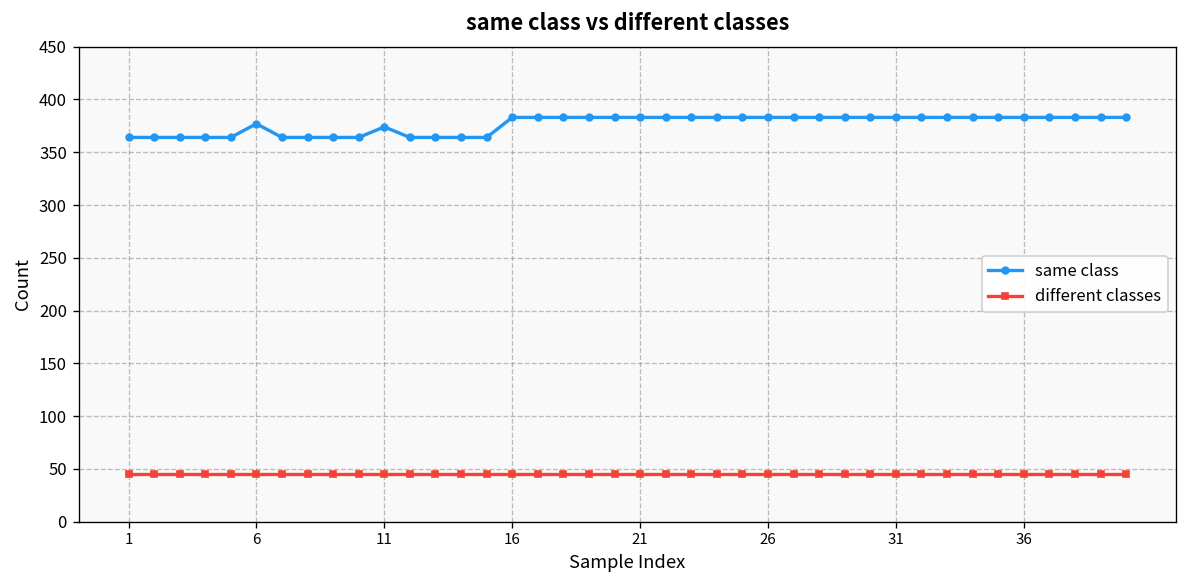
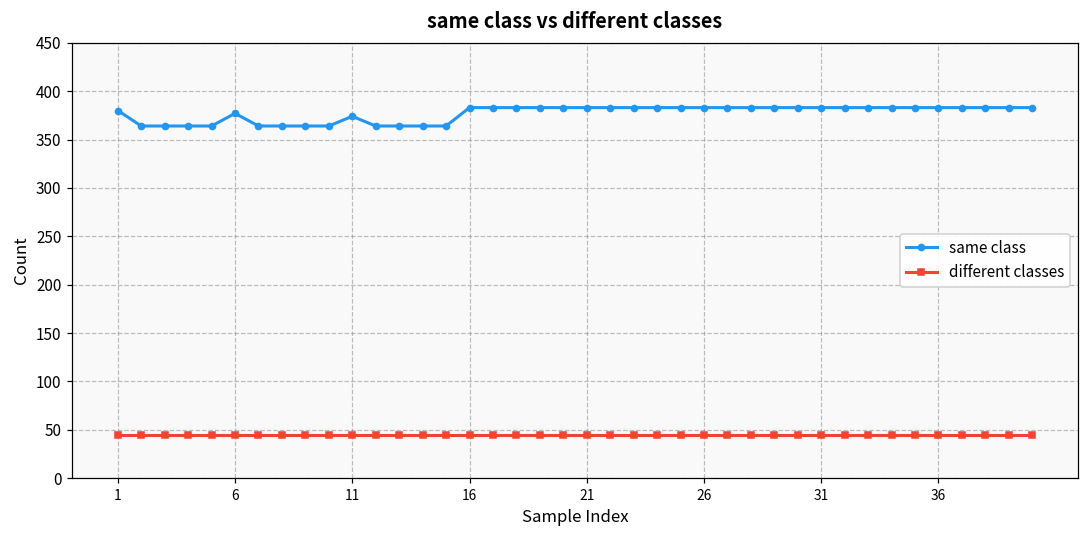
  {
    "same class": {
-     "1": 360,
+     "1": 380,
      "6": 380,
      "11": 370,
      "16": 380,
      "21": 380,
      "26": 380,
      "31": 380,
      "36": 380
    },
    "different classes": {
      "1": 50,
      "6": 50,
      "11": 50,
      "16": 50,
      "21": 50,
      "26": 50,
      "31": 50,
      "36": 50
    }
  }
